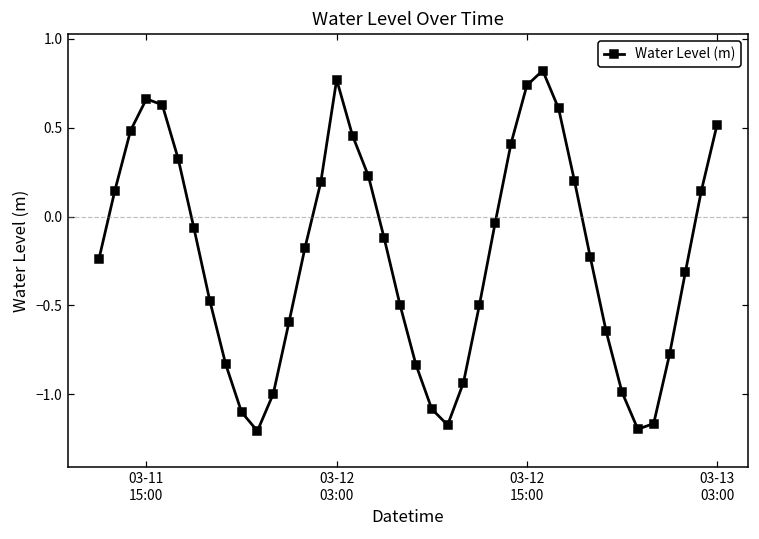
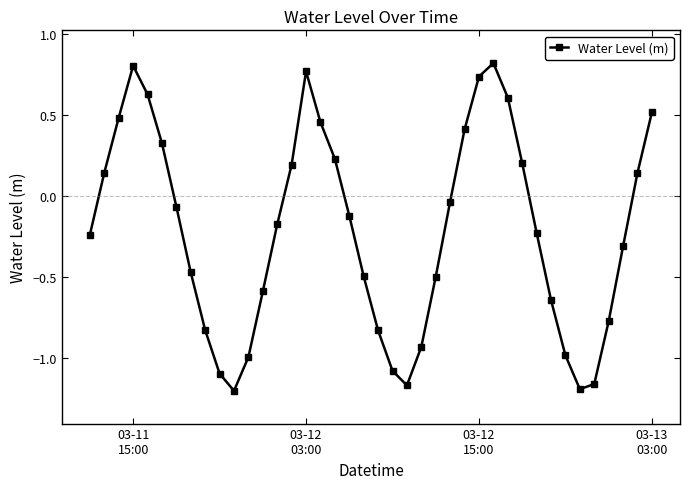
  {
-   "03-11 15:00": 0.66,
+   "03-11 15:00": 0.81,
    "03-12 03:00": 0.77,
    "03-12 15:00": 0.74,
    "03-13 03:00": 0.52
  }
